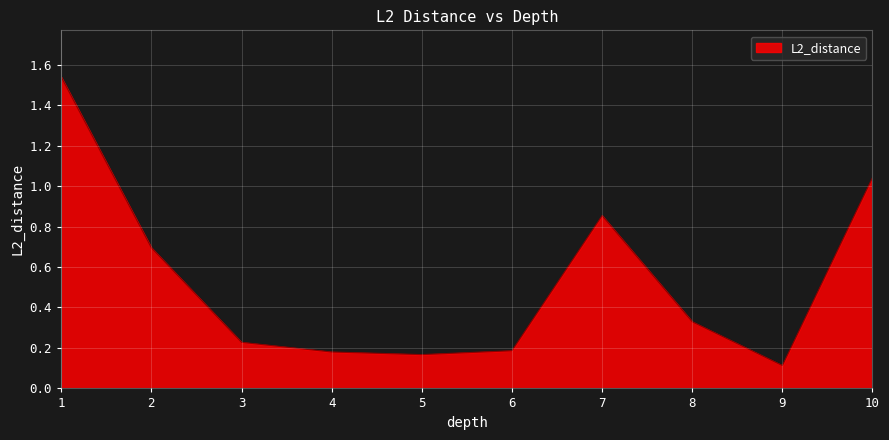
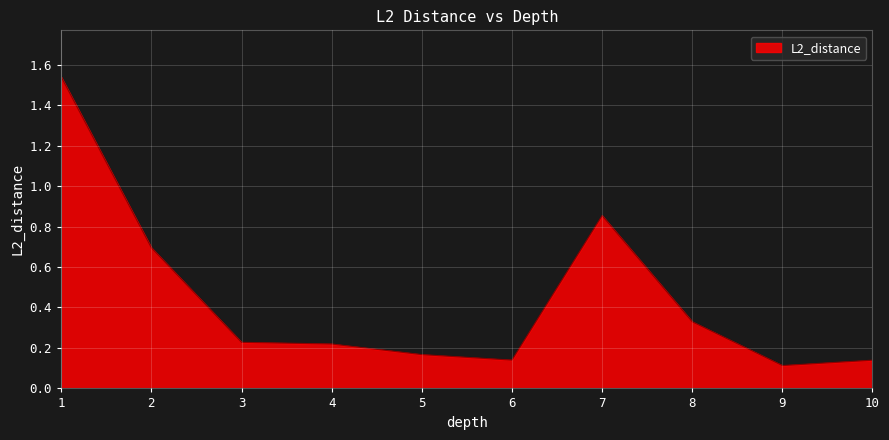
  {
    "1": 1.54,
    "2": 0.70,
    "3": 0.23,
-   "4": 0.18,
+   "4": 0.22,
    "5": 0.17,
-   "6": 0.19,
+   "6": 0.14,
    "7": 0.85,
    "8": 0.33,
    "9": 0.11,
-   "10": 1.04
+   "10": 0.14
  }
